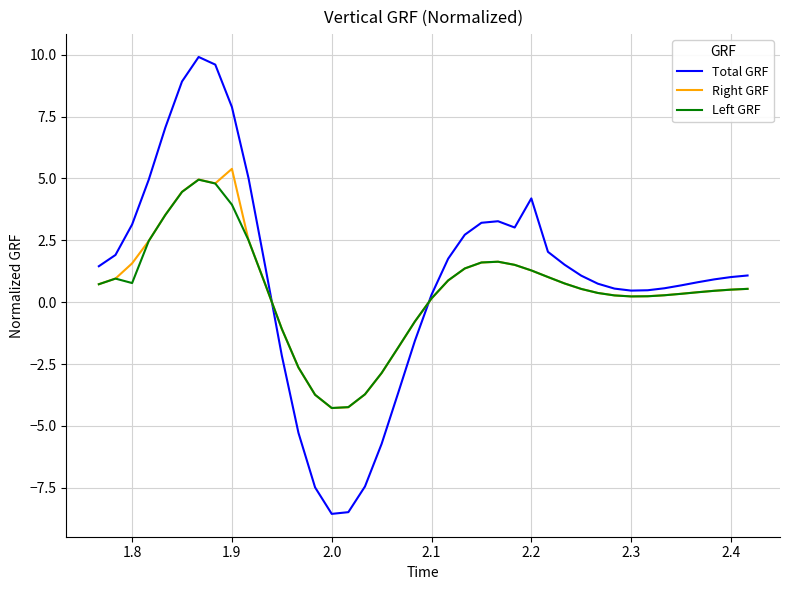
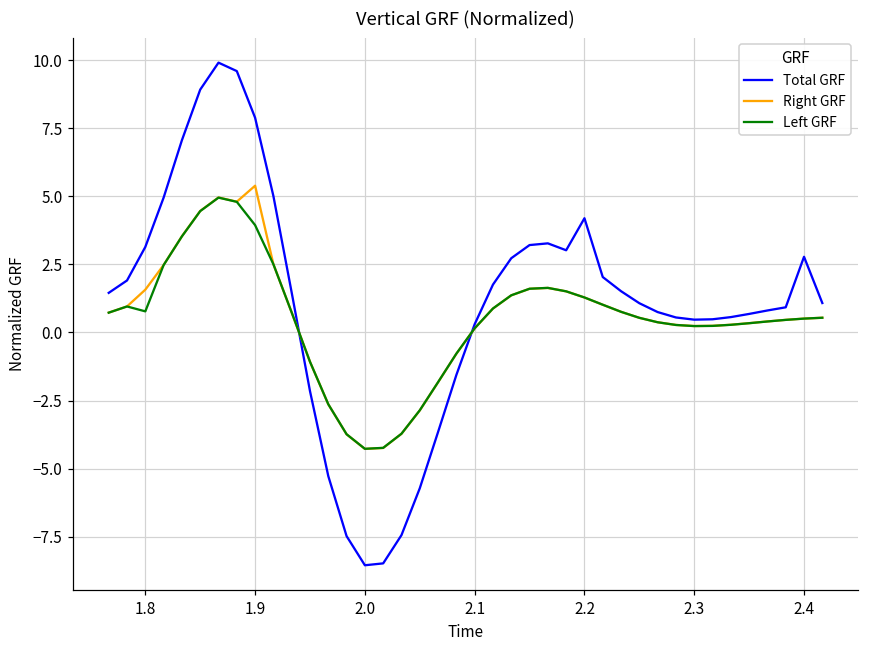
  {
    "Total GRF": {
      "1.8": 3.1,
      "1.9": 7.9,
      "2.0": -8.6,
      "2.1": 0.3,
      "2.2": 4.2,
      "2.3": 0.5,
-     "2.4": 1.0
+     "2.4": 2.8
    },
    "Right GRF": {
      "1.8": 1.6,
      "1.9": 5.4
    },
    "Left GRF": {
      "1.8": 0.8,
      "1.9": 3.9
    }
  }
